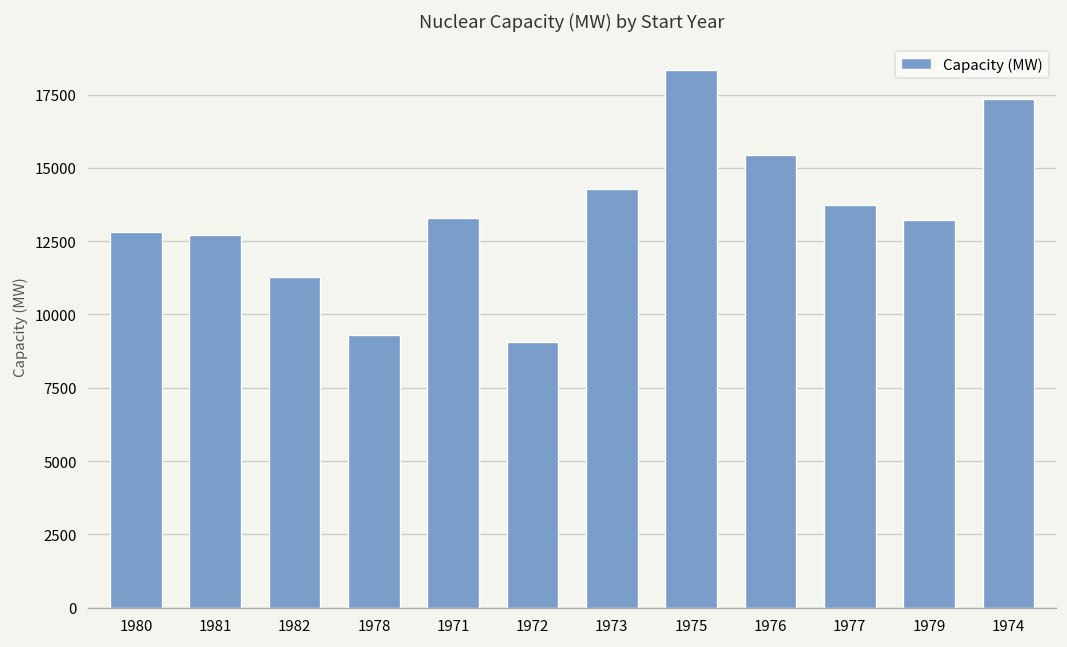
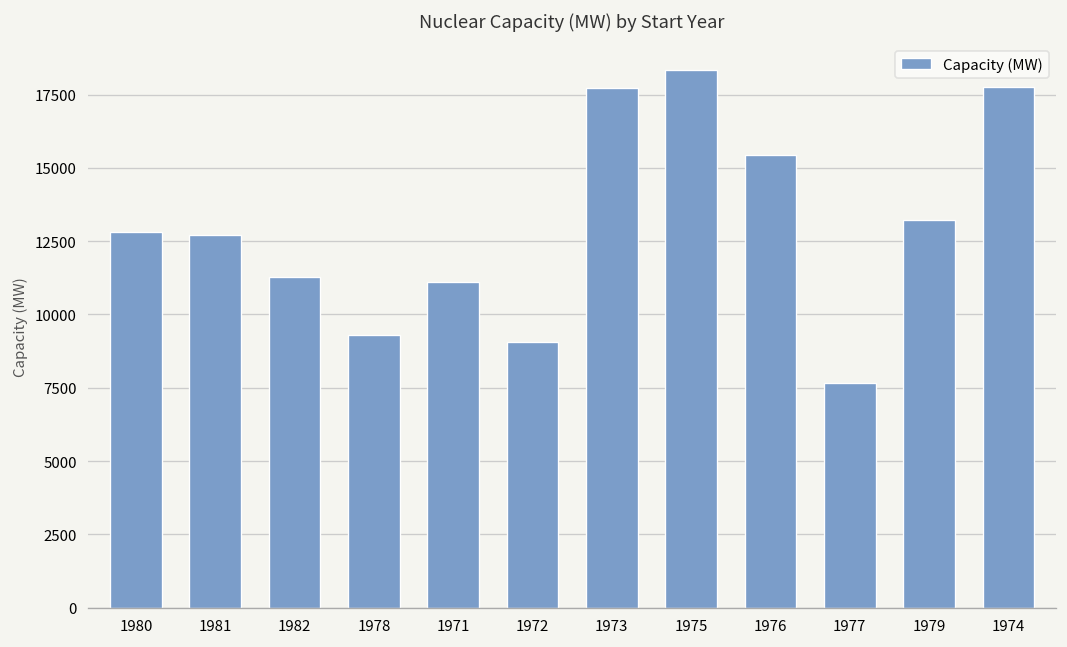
  {
    "1980": 12800,
    "1981": 12700,
    "1982": 11300,
    "1978": 9300,
-   "1971": 13300,
+   "1971": 11100,
    "1972": 9100,
-   "1973": 14300,
+   "1973": 17700,
    "1975": 18300,
    "1976": 15400,
-   "1977": 13700,
+   "1977": 7700,
    "1979": 13200,
-   "1974": 17300
+   "1974": 17800
  }
